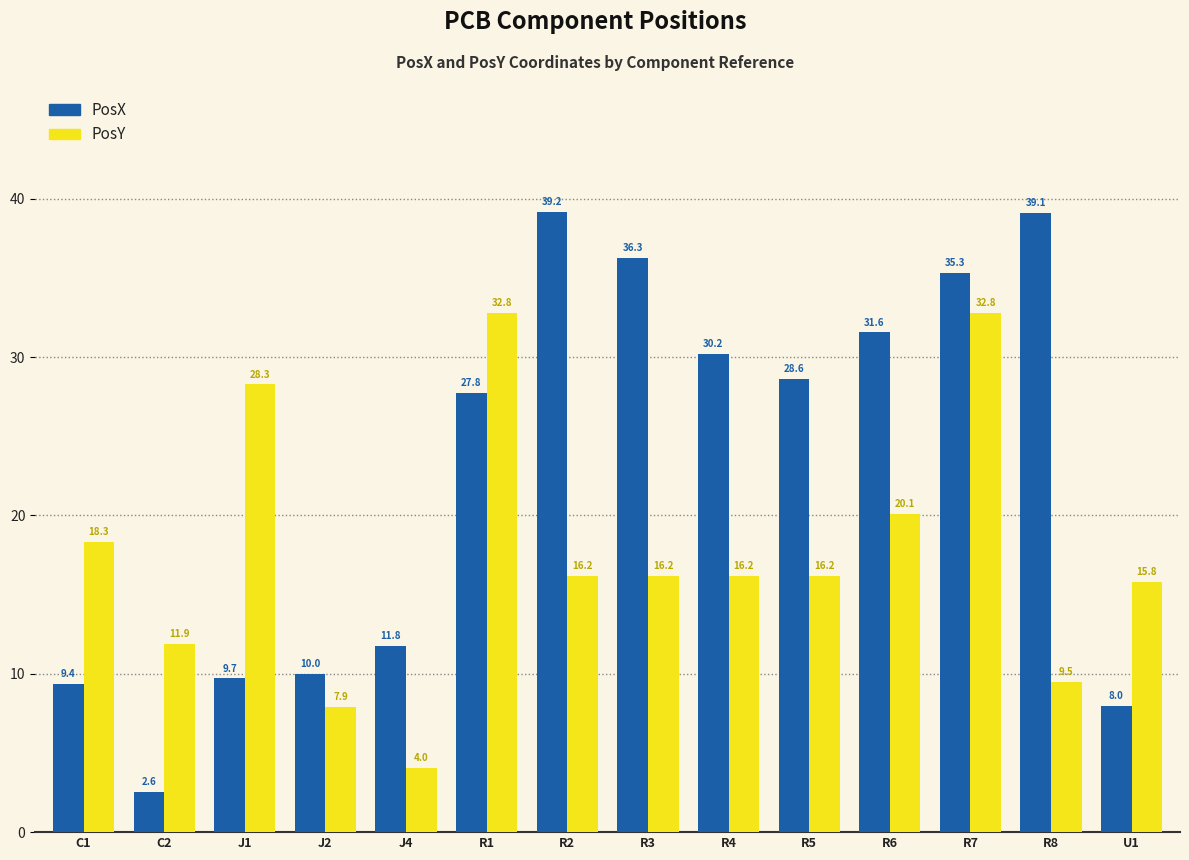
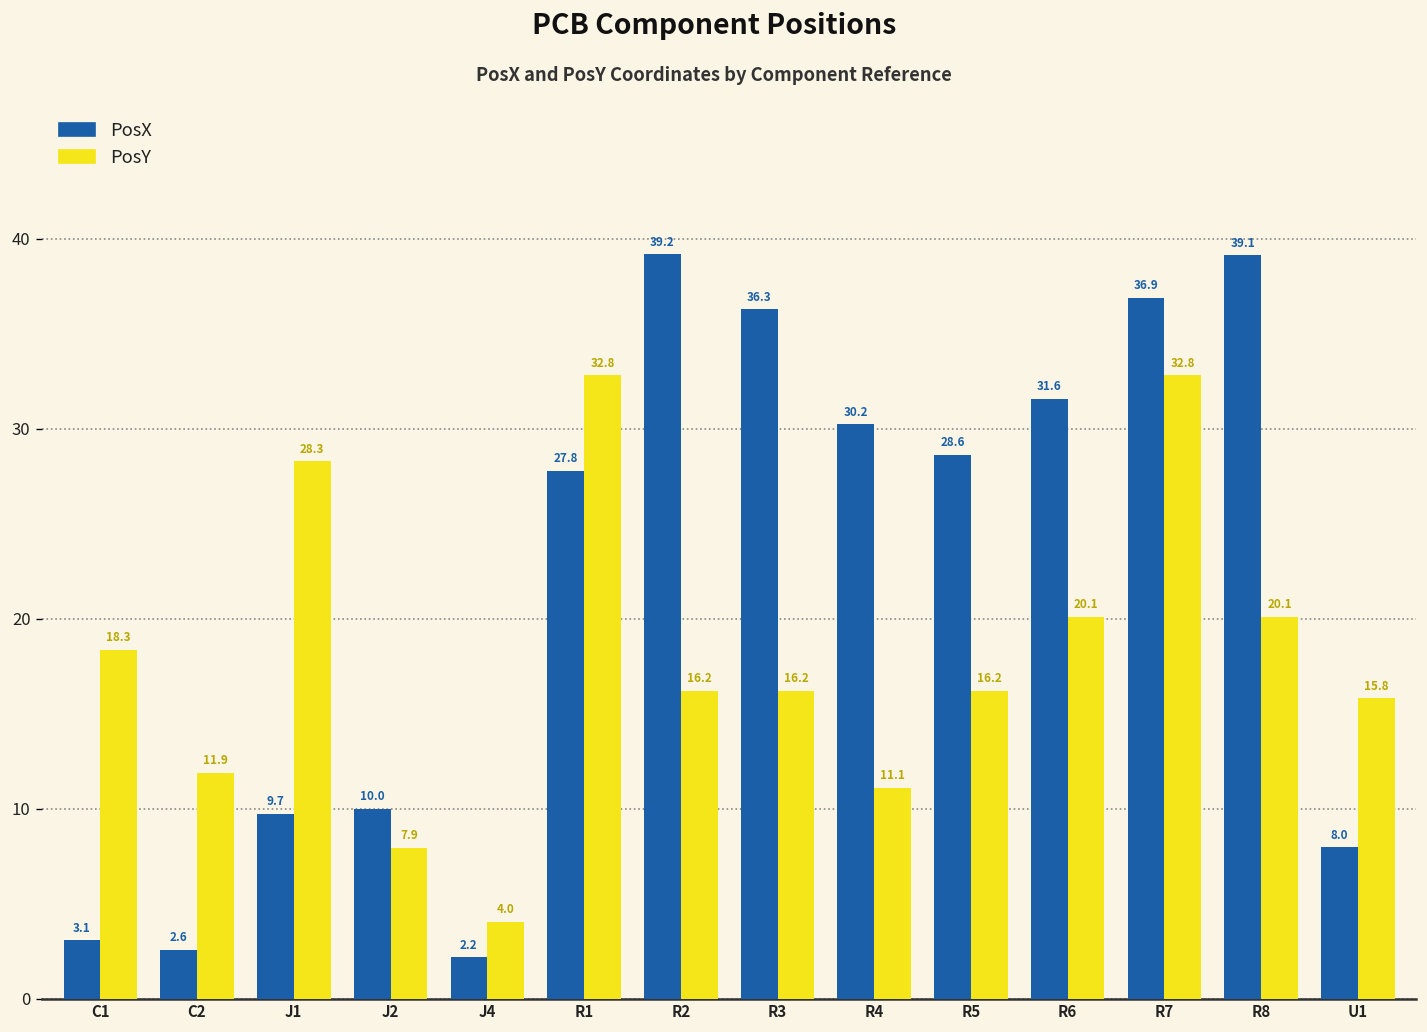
  {
    "PosX": {
-     "C1": 9.4,
+     "C1": 3.1,
      "C2": 2.6,
      "J1": 9.7,
      "J2": 10.0,
-     "J4": 11.8,
+     "J4": 2.2,
      "R1": 27.8,
      "R2": 39.2,
      "R3": 36.3,
      "R4": 30.2,
      "R5": 28.6,
      "R6": 31.6,
-     "R7": 35.3,
+     "R7": 36.9,
      "R8": 39.1,
      "U1": 8.0
    },
    "PosY": {
      "C1": 18.3,
      "C2": 11.9,
      "J1": 28.3,
      "J2": 7.9,
      "J4": 4.0,
      "R1": 32.8,
      "R2": 16.2,
      "R3": 16.2,
-     "R4": 16.2,
+     "R4": 11.1,
      "R5": 16.2,
      "R6": 20.1,
      "R7": 32.8,
-     "R8": 9.5,
+     "R8": 20.1,
      "U1": 15.8
    }
  }
